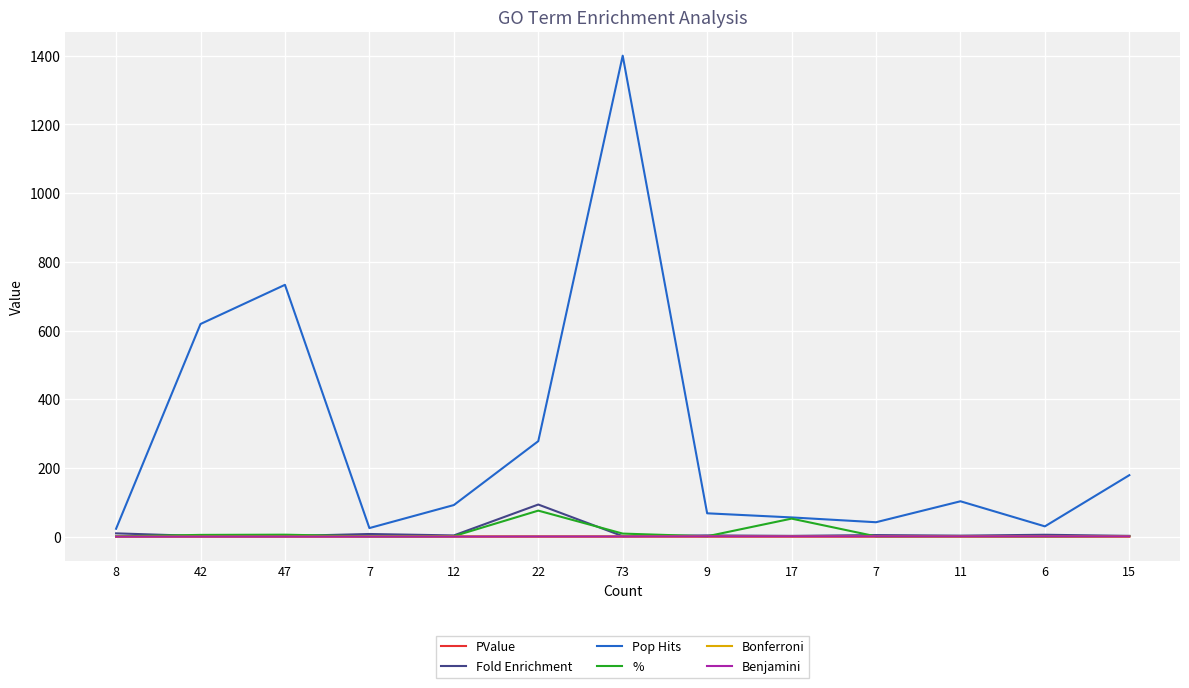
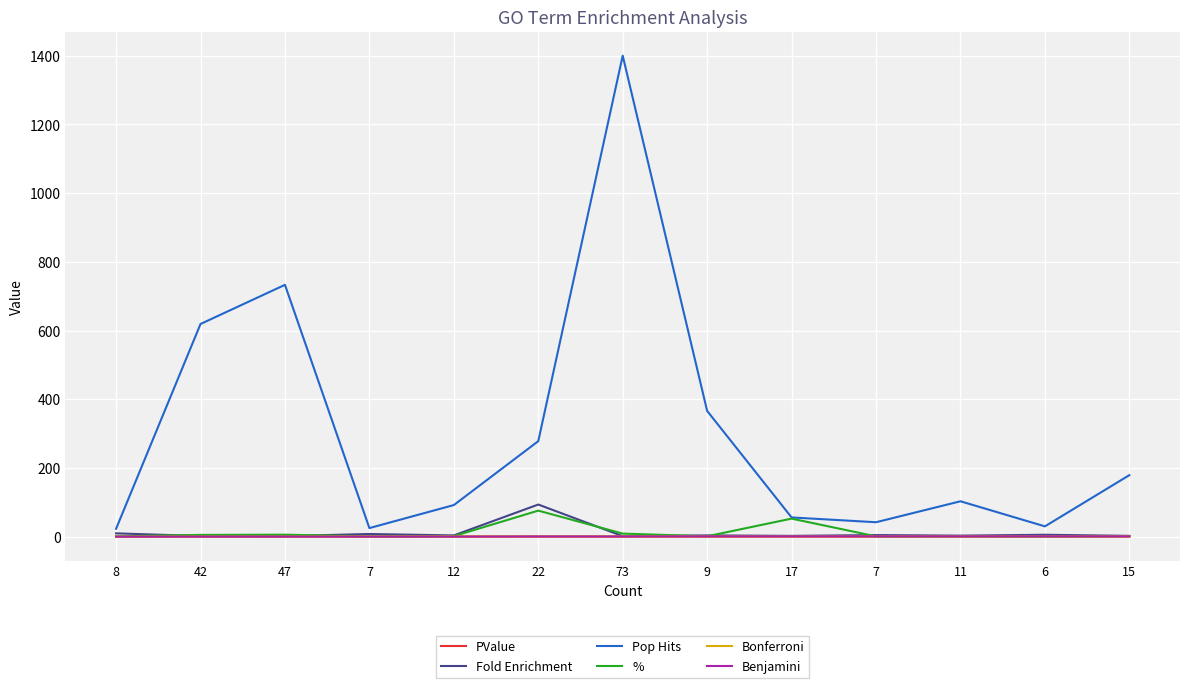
  {
    "Benjamini": {
      "22": 0
    },
    "Fold Enrichment": {
      "8": 10,
      "22": 90
    },
    "Pop Hits": {
      "8": 20,
      "42": 620,
      "47": 730,
      "12": 90,
      "22": 280,
      "73": 1400,
-     "9": 70,
+     "9": 370,
      "11": 100,
      "6": 30,
      "15": 180
    },
    "%": {
      "22": 80,
      "73": 10
    }
  }
